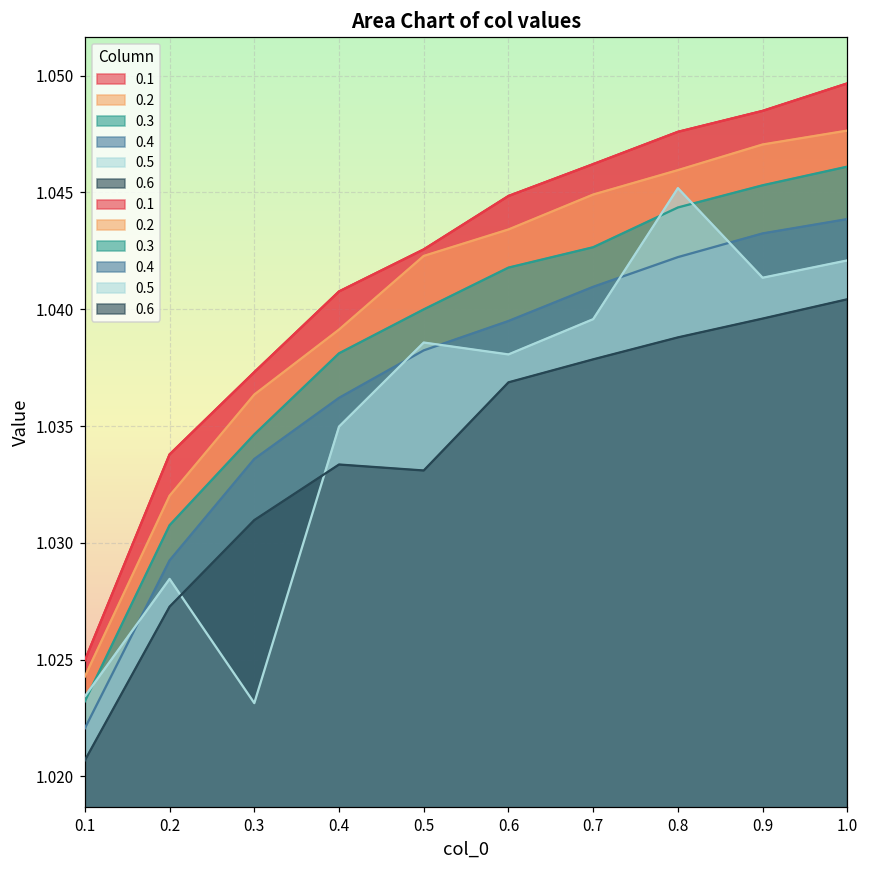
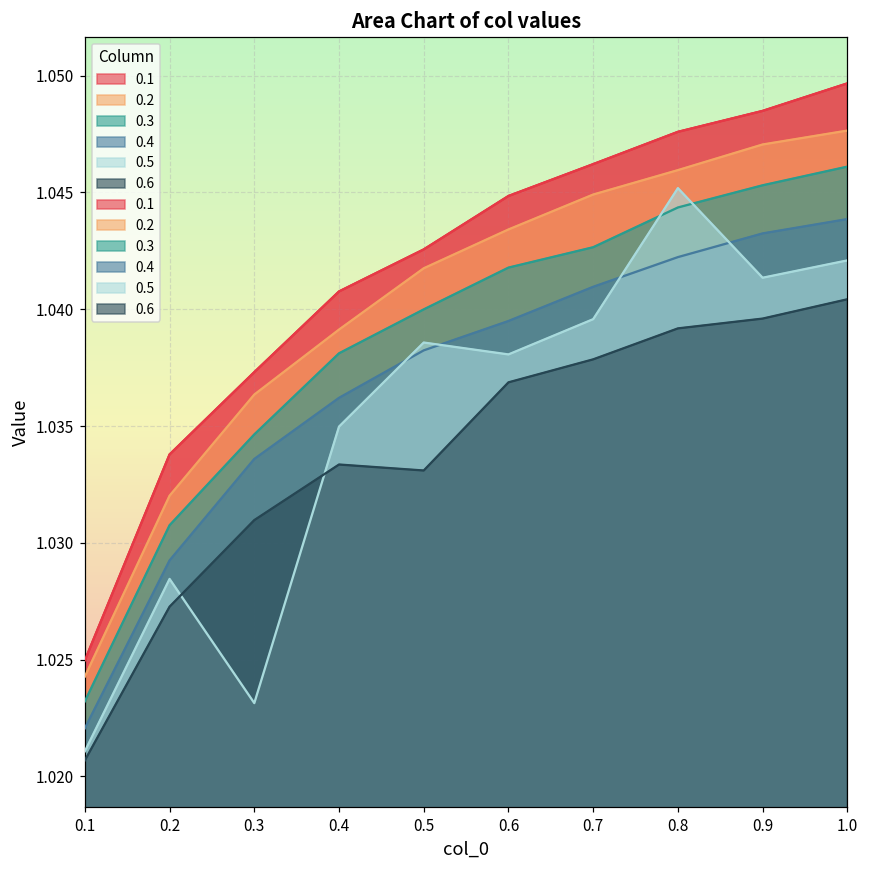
  {
    "0.1": {
      "0.1": 1.0250,
      "0.2": 1.0338,
      "0.3": 1.0373,
      "0.4": 1.0408,
      "0.5": 1.0426,
      "0.6": 1.0448,
      "0.7": 1.0462,
      "0.8": 1.0476,
      "0.9": 1.0485,
      "1.0": 1.0497
    },
    "0.2": {
      "0.1": 1.0243,
      "0.2": 1.0320,
      "0.3": 1.0363,
      "0.4": 1.0391,
-     "0.5": 1.0423,
+     "0.5": 1.0418,
      "0.6": 1.0434,
      "0.7": 1.0449,
      "0.8": 1.0460,
      "0.9": 1.0470,
      "1.0": 1.0476
    },
    "0.5": {
-     "0.1": 1.0234,
+     "0.1": 1.0211,
      "0.2": 1.0285,
      "0.3": 1.0231,
      "0.4": 1.0350,
      "0.5": 1.0386,
      "0.6": 1.0381,
      "0.7": 1.0396,
      "0.8": 1.0452,
      "0.9": 1.0413,
      "1.0": 1.0421
    },
    "0.6": {
      "0.1": 1.0207,
      "0.2": 1.0273,
      "0.3": 1.0310,
      "0.4": 1.0334,
      "0.5": 1.0331,
      "0.6": 1.0369,
      "0.7": 1.0379,
-     "0.8": 1.0388,
+     "0.8": 1.0392,
      "0.9": 1.0396,
      "1.0": 1.0404
    }
  }
